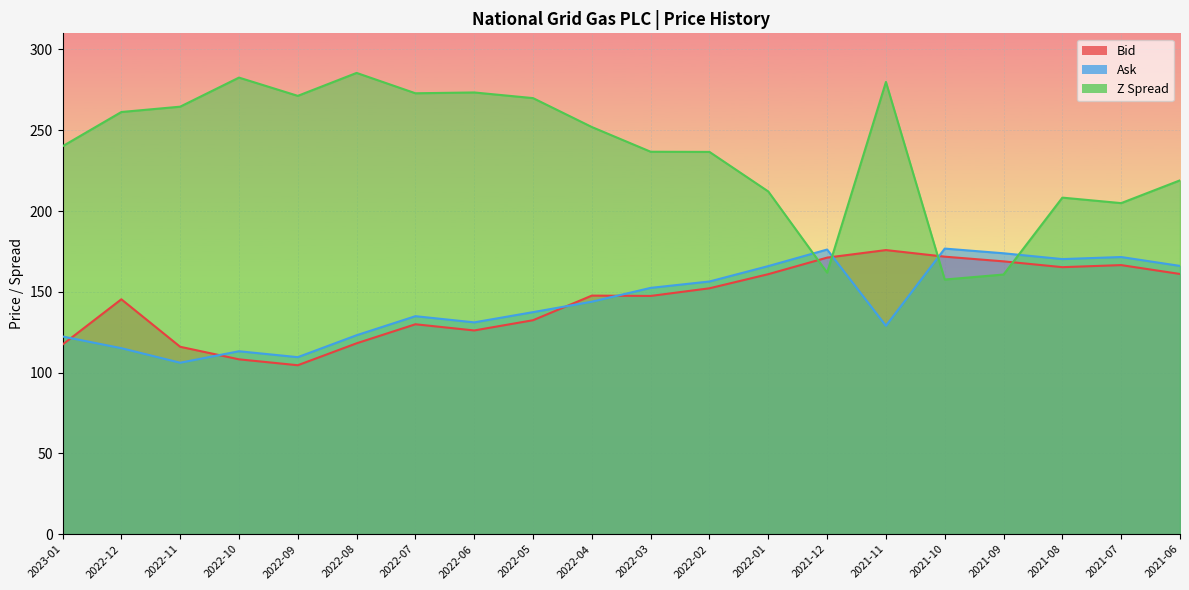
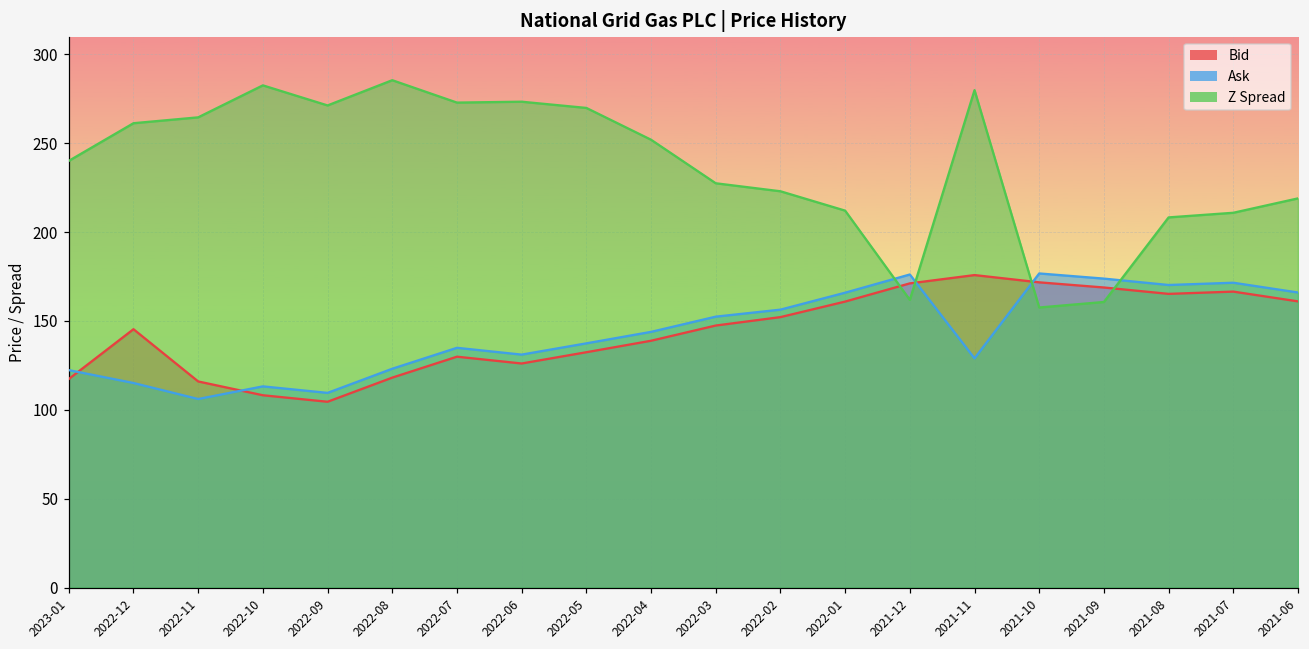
  {
    "Bid": {
      "2023-01": 117,
      "2022-12": 145,
      "2022-11": 116,
      "2022-10": 108,
      "2022-09": 105,
      "2022-08": 118,
      "2022-07": 130,
      "2022-06": 126,
      "2022-05": 132,
-     "2022-04": 148,
+     "2022-04": 139,
      "2022-03": 147,
      "2022-02": 152,
      "2022-01": 161,
      "2021-12": 171,
      "2021-11": 176,
      "2021-10": 172,
      "2021-09": 169,
      "2021-08": 165,
      "2021-07": 167,
      "2021-06": 161
    },
    "Ask": {
      "2023-01": 122,
      "2022-12": 115,
      "2022-11": 106,
      "2022-10": 113,
      "2022-09": 110,
      "2022-08": 123,
      "2022-07": 135,
      "2022-06": 131,
      "2022-05": 137,
      "2022-04": 144,
      "2022-03": 152,
      "2022-02": 156,
      "2022-01": 166,
      "2021-12": 176,
      "2021-11": 129,
      "2021-10": 177,
      "2021-09": 174,
      "2021-08": 170,
      "2021-07": 172,
      "2021-06": 166
    },
    "Z Spread": {
      "2023-01": 240,
      "2022-12": 261,
      "2022-11": 265,
      "2022-10": 283,
      "2022-09": 271,
      "2022-08": 286,
      "2022-07": 273,
      "2022-06": 273,
      "2022-05": 270,
      "2022-04": 252,
-     "2022-03": 237,
-     "2022-02": 237,
+     "2022-03": 228,
+     "2022-02": 223,
      "2022-01": 212,
      "2021-12": 162,
      "2021-11": 280,
      "2021-10": 158,
      "2021-09": 161,
      "2021-08": 208,
-     "2021-07": 205,
+     "2021-07": 211,
      "2021-06": 219
    }
  }
